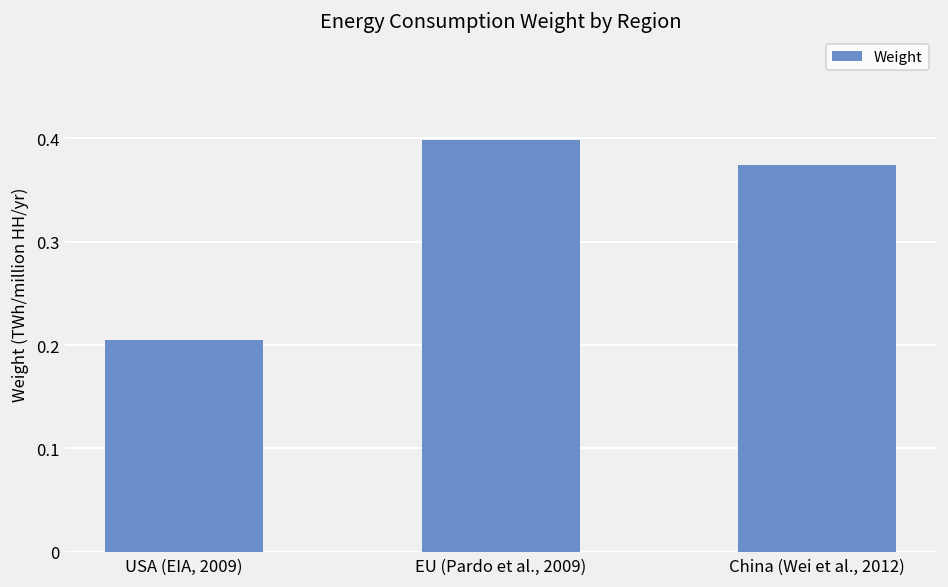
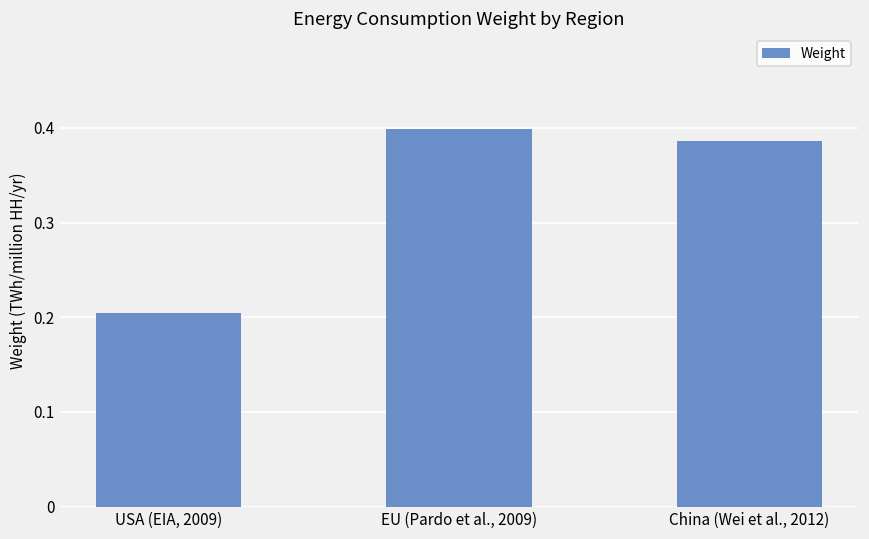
  {
    "USA (EIA, 2009)": 0.20,
    "EU (Pardo et al., 2009)": 0.40,
-   "China (Wei et al., 2012)": 0.37
+   "China (Wei et al., 2012)": 0.39
  }
